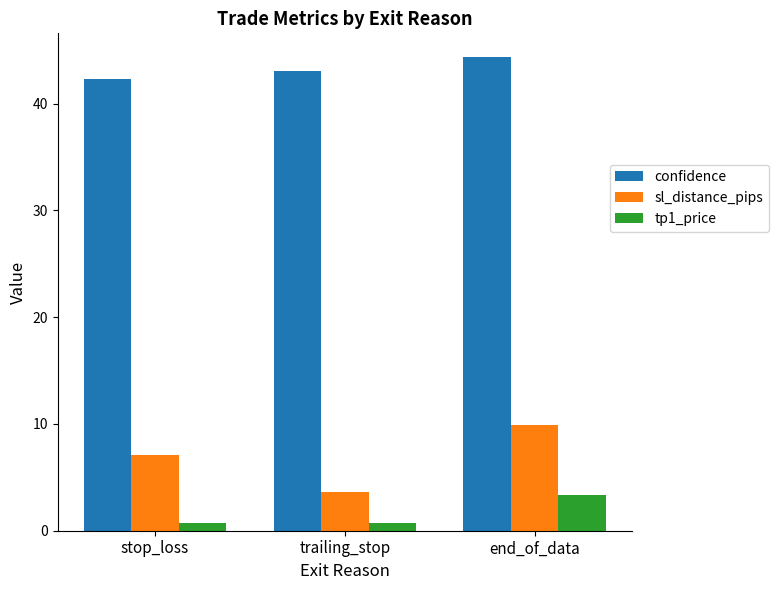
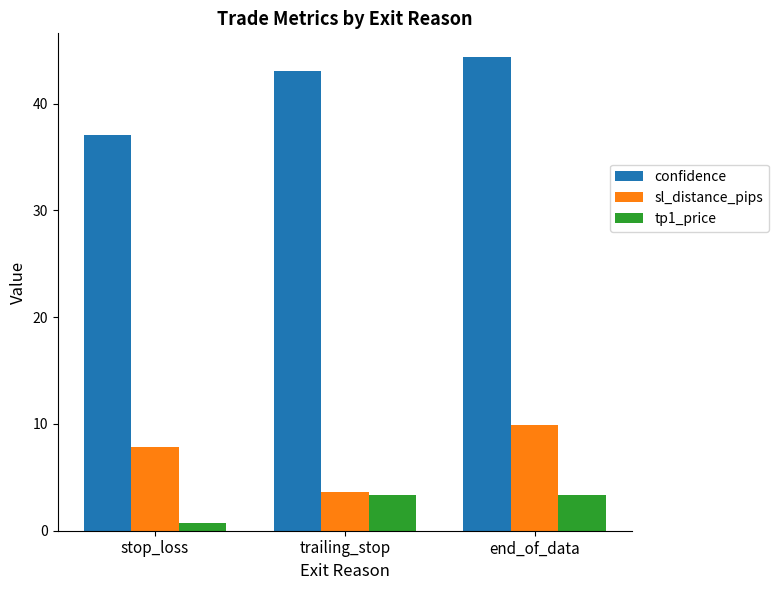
  {
    "confidence": {
-     "stop_loss": 42.3,
+     "stop_loss": 37.1,
      "trailing_stop": 43.0,
      "end_of_data": 44.4
    },
    "sl_distance_pips": {
-     "stop_loss": 7.0,
+     "stop_loss": 7.8,
      "trailing_stop": 3.6,
      "end_of_data": 9.9
    },
    "tp1_price": {
      "stop_loss": 0.7,
-     "trailing_stop": 0.7,
+     "trailing_stop": 3.4,
      "end_of_data": 3.3
    }
  }
